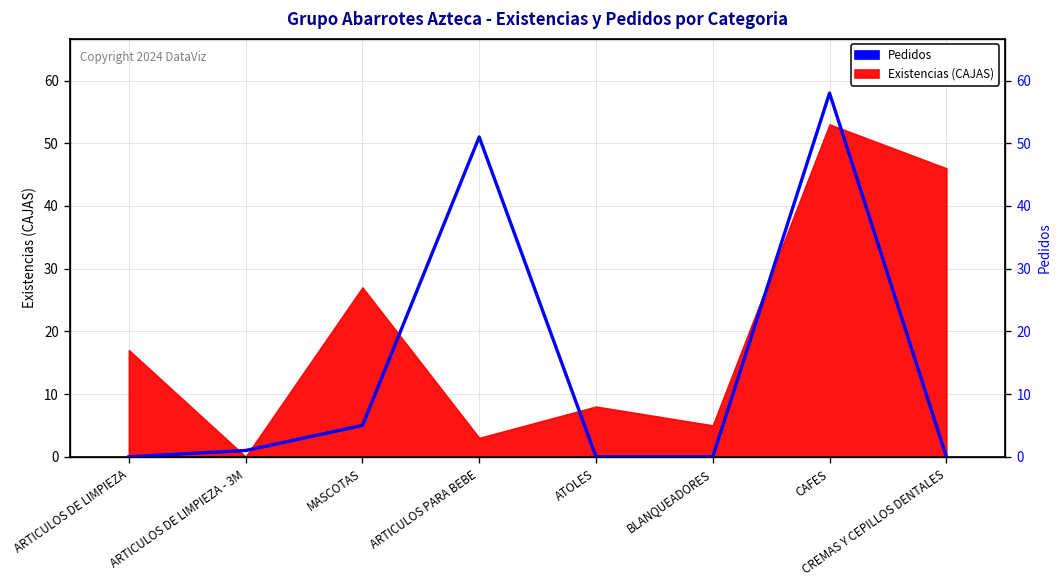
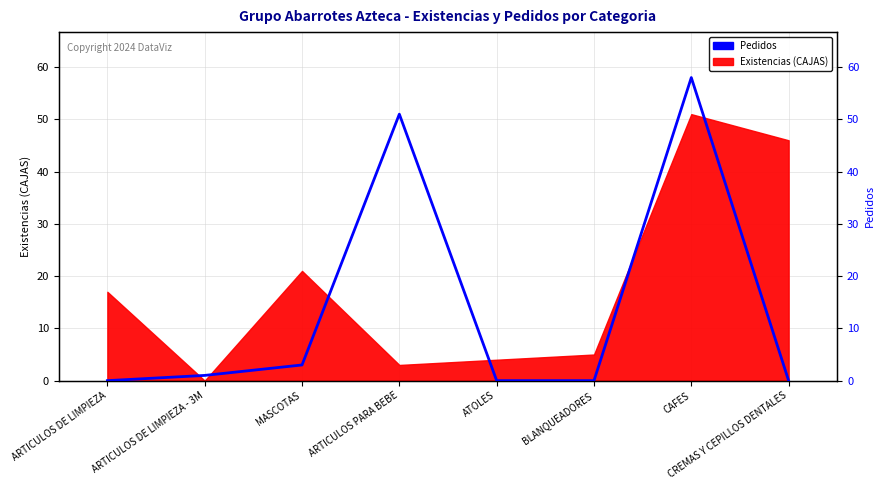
  {
    "Pedidos": {
      "ARTICULOS DE LIMPIEZA": 0,
      "ARTICULOS DE LIMPIEZA - 3M": 1,
-     "MASCOTAS": 5,
+     "MASCOTAS": 3,
      "ARTICULOS PARA BEBE": 51,
      "ATOLES": 0,
      "BLANQUEADORES": 0,
      "CAFES": 58,
      "CREMAS Y CEPILLOS DENTALES": 0
    },
    "Existencias (CAJAS)": {
      "ARTICULOS DE LIMPIEZA": 17,
      "ARTICULOS DE LIMPIEZA - 3M": 0,
-     "MASCOTAS": 27,
+     "MASCOTAS": 21,
      "ARTICULOS PARA BEBE": 3,
-     "ATOLES": 8,
+     "ATOLES": 4,
      "BLANQUEADORES": 5,
-     "CAFES": 53,
+     "CAFES": 51,
      "CREMAS Y CEPILLOS DENTALES": 46
    }
  }
